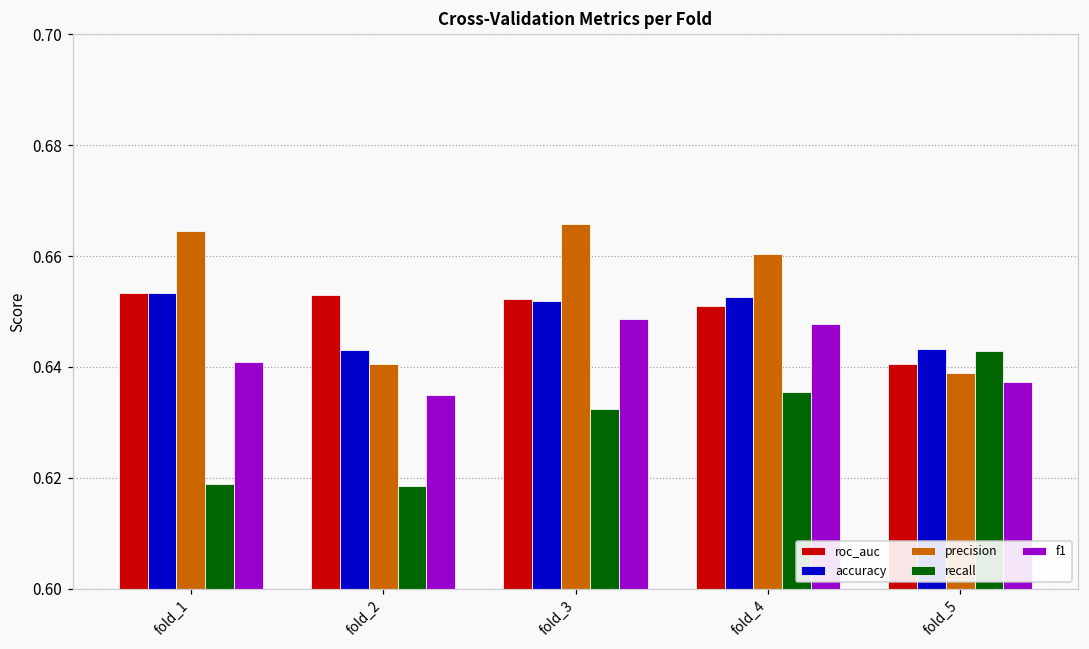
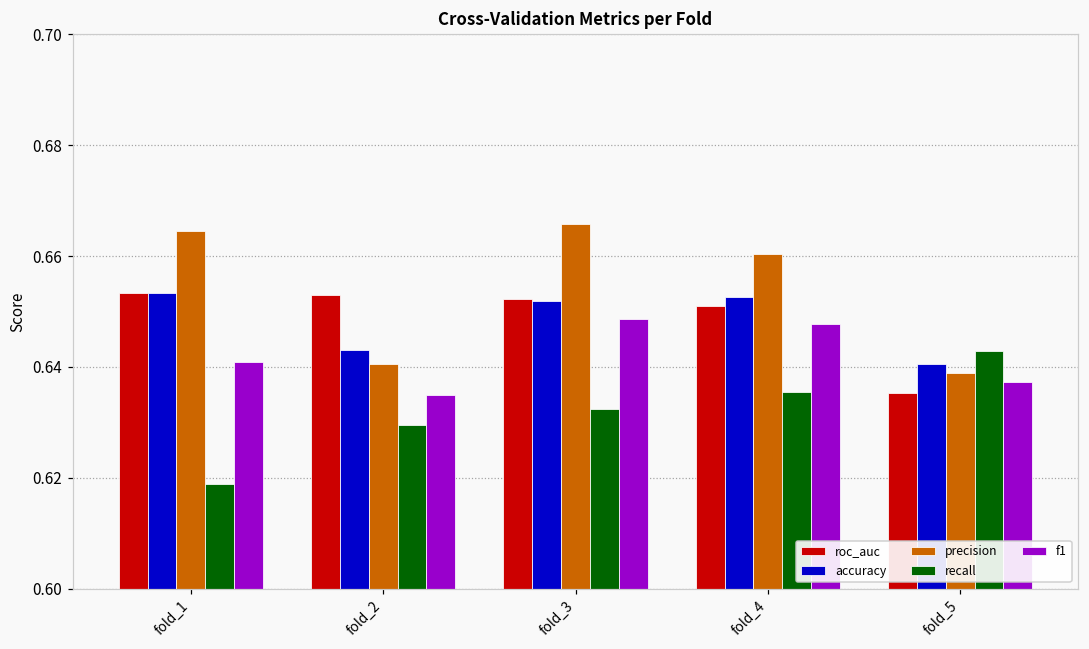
  {
    "roc_auc": {
      "fold_1": 0.653,
      "fold_2": 0.653,
      "fold_3": 0.652,
      "fold_4": 0.651,
-     "fold_5": 0.641
+     "fold_5": 0.635
    },
    "accuracy": {
      "fold_1": 0.653,
      "fold_2": 0.643,
      "fold_3": 0.652,
      "fold_4": 0.653,
-     "fold_5": 0.643
+     "fold_5": 0.641
    },
    "precision": {
      "fold_1": 0.665,
      "fold_2": 0.640,
      "fold_3": 0.666,
      "fold_4": 0.660,
      "fold_5": 0.639
    },
    "recall": {
      "fold_1": 0.619,
-     "fold_2": 0.619,
+     "fold_2": 0.630,
      "fold_3": 0.632,
      "fold_4": 0.636,
      "fold_5": 0.643
    },
    "f1": {
      "fold_1": 0.641,
      "fold_2": 0.635,
      "fold_3": 0.649,
      "fold_4": 0.648,
      "fold_5": 0.637
    }
  }
